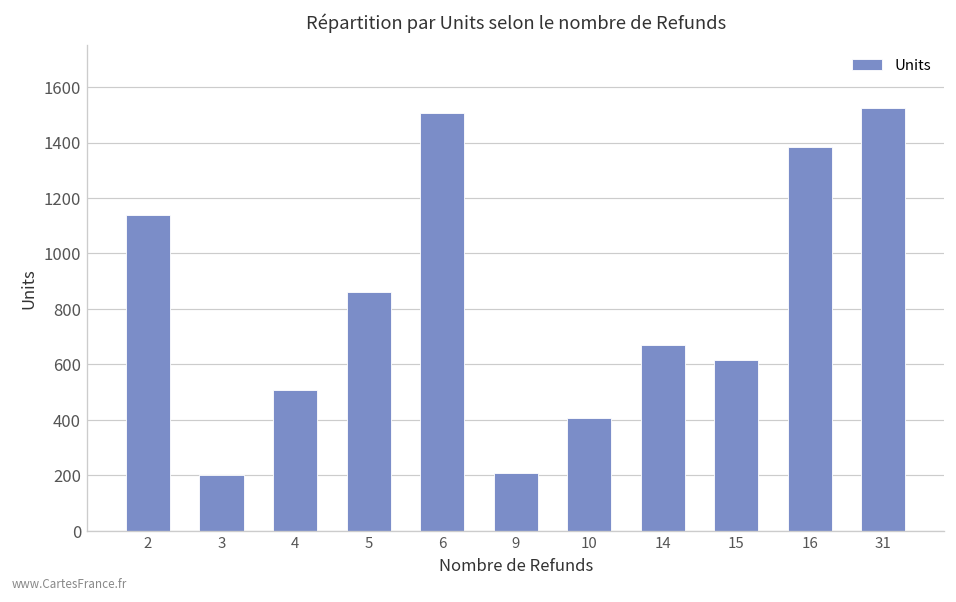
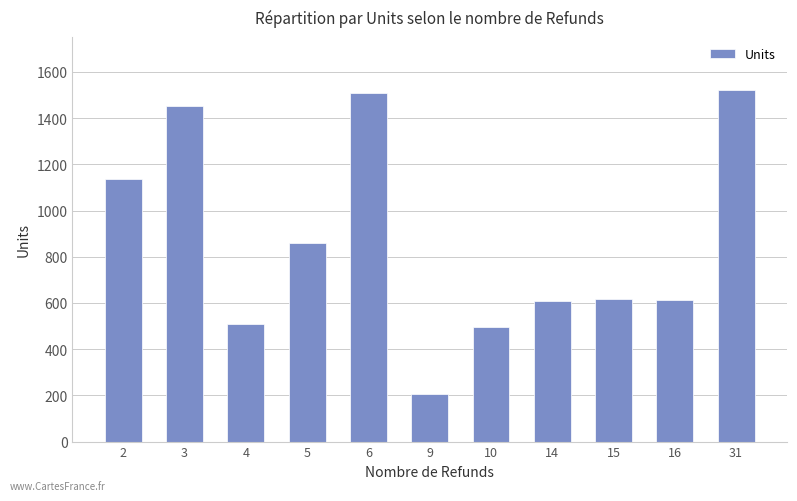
  {
    "2": 1140,
-   "3": 200,
+   "3": 1450,
    "4": 510,
    "5": 860,
    "6": 1510,
    "9": 210,
-   "10": 410,
-   "14": 670,
+   "10": 500,
+   "14": 610,
    "15": 620,
-   "16": 1390,
+   "16": 610,
    "31": 1520
  }
